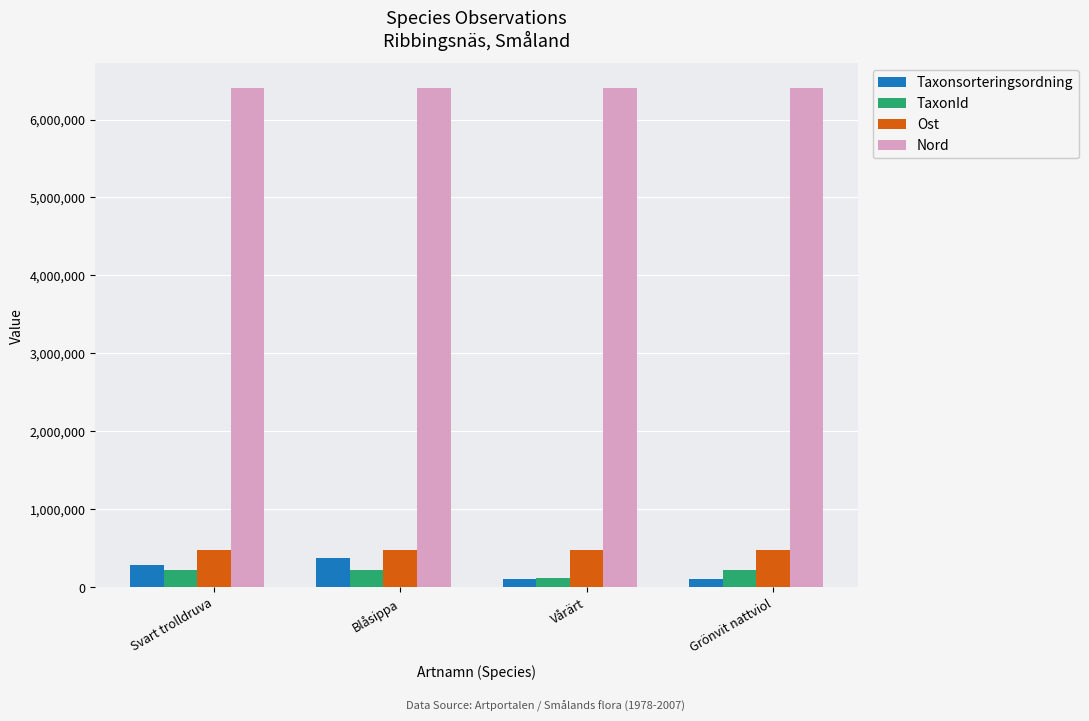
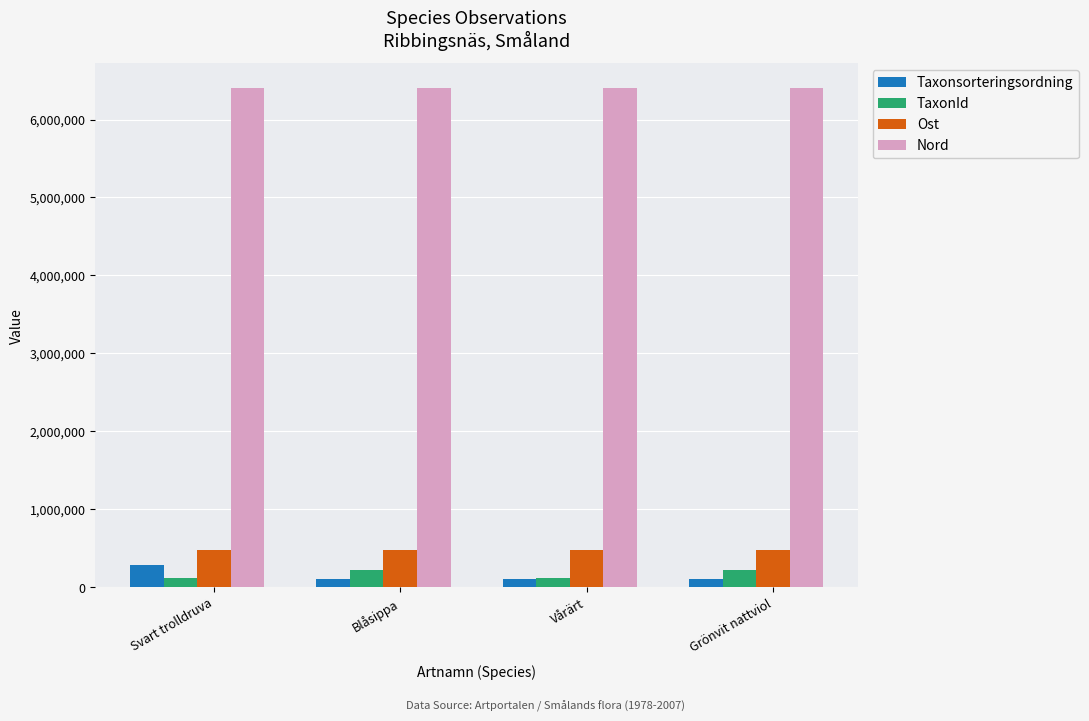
  {
    "Taxonsorteringsordning": {
      "Svart trolldruva": "300,000",
-     "Blåsippa": "400,000",
+     "Blåsippa": "100,000",
      "Vårärt": "100,000",
      "Grönvit nattviol": "100,000"
    },
    "TaxonId": {
-     "Svart trolldruva": "200,000",
+     "Svart trolldruva": "100,000",
      "Blåsippa": "200,000",
      "Vårärt": "100,000",
      "Grönvit nattviol": "200,000"
    },
    "Ost": {
      "Svart trolldruva": "500,000",
      "Blåsippa": "500,000",
      "Vårärt": "500,000",
      "Grönvit nattviol": "500,000"
    },
    "Nord": {
      "Svart trolldruva": "6,400,000",
      "Blåsippa": "6,400,000",
      "Vårärt": "6,400,000",
      "Grönvit nattviol": "6,400,000"
    }
  }
